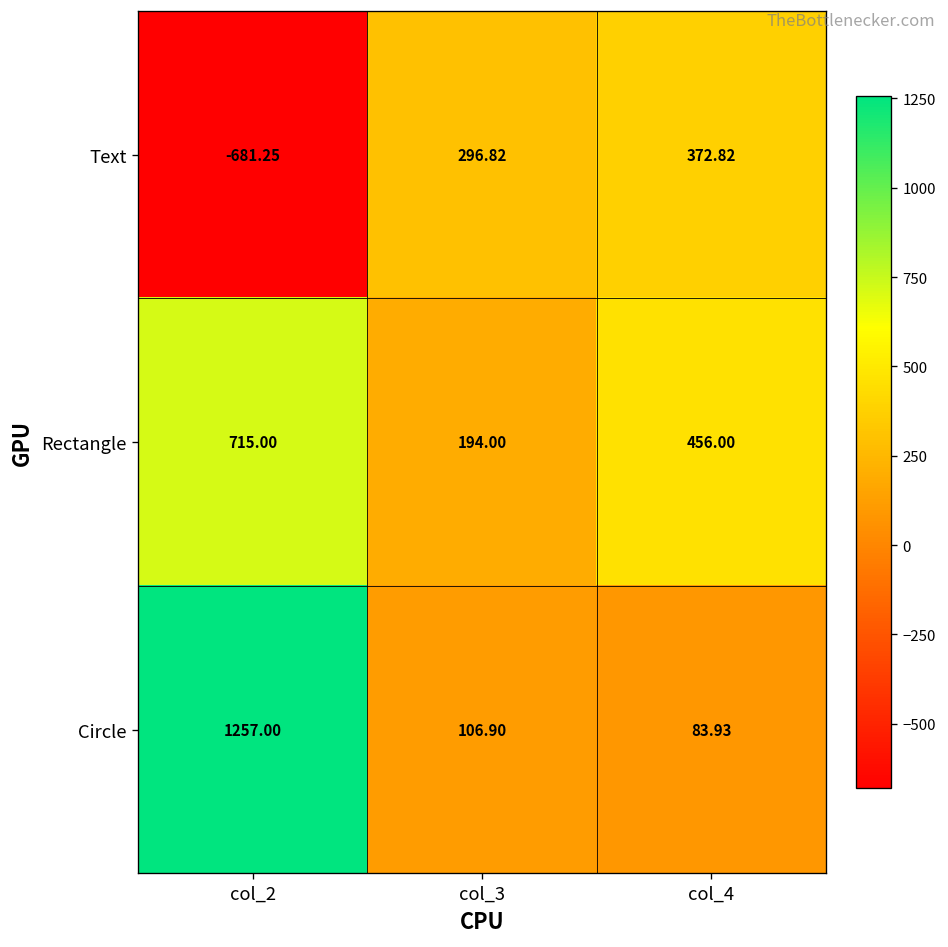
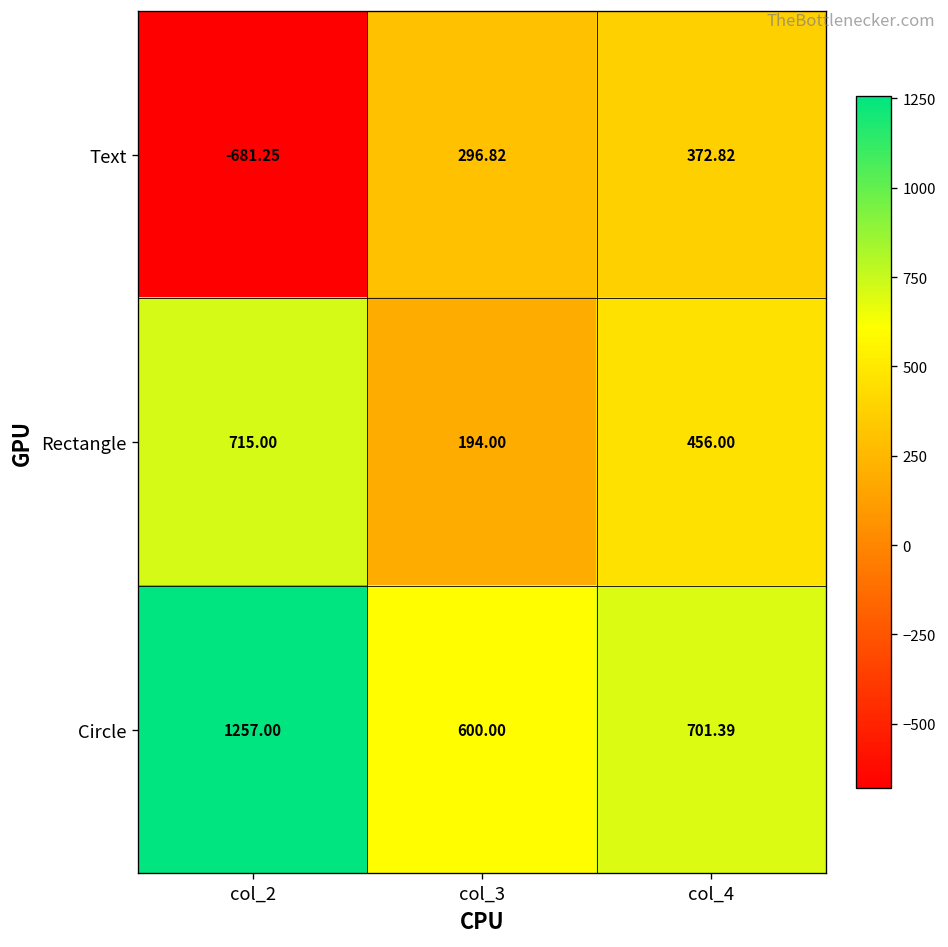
  {
    "Text": {
      "col_2": -681.25,
      "col_3": 296.82,
      "col_4": 372.82
    },
    "Rectangle": {
      "col_2": 715.00,
      "col_3": 194.00,
      "col_4": 456.00
    },
    "Circle": {
      "col_2": 1257.00,
-     "col_3": 106.90,
-     "col_4": 83.93
+     "col_3": 600.00,
+     "col_4": 701.39
    }
  }
